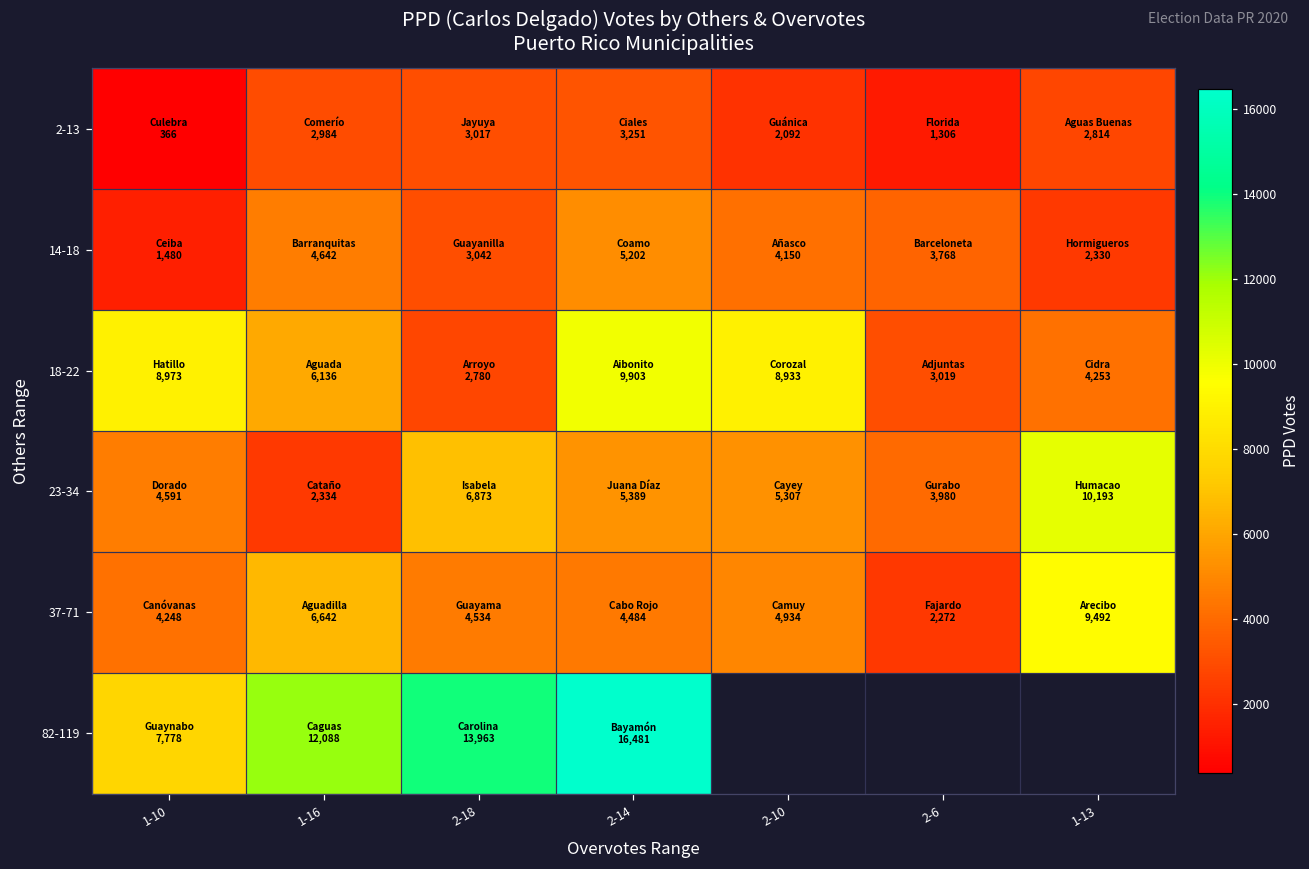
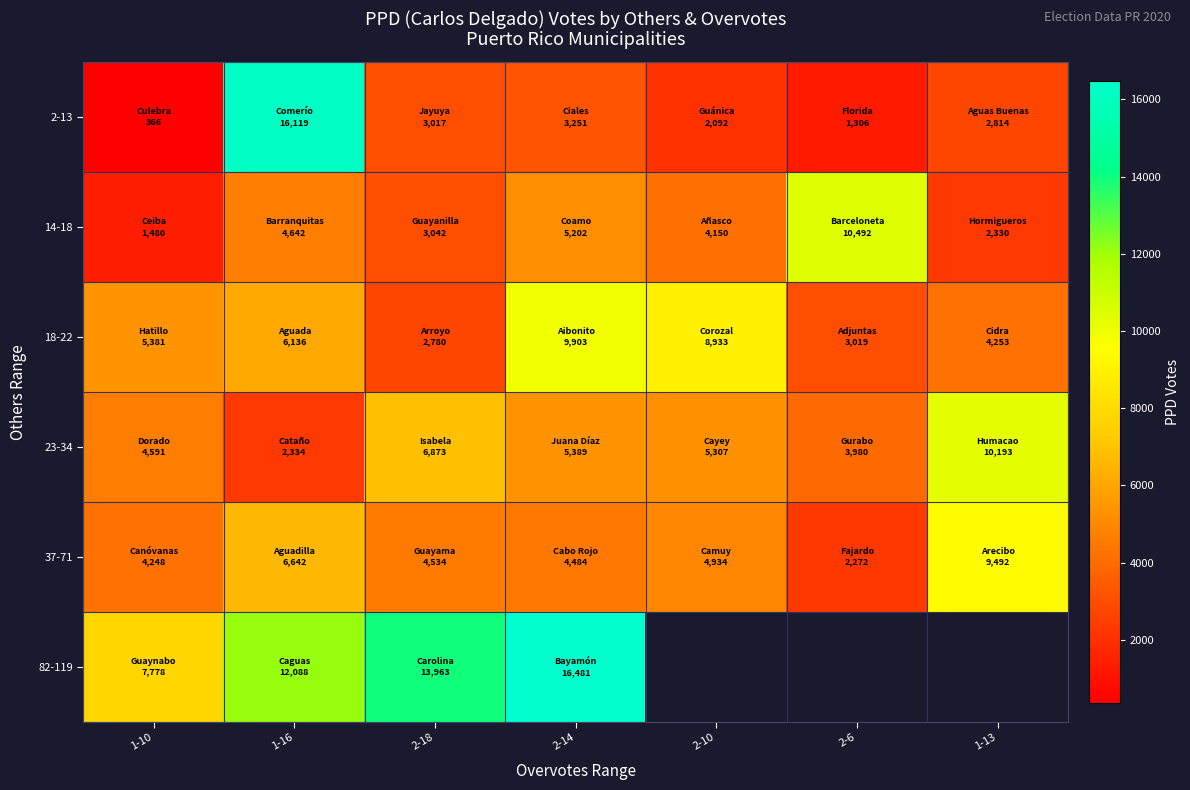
  {
    "2-13": {
      "1-10": "366",
-     "1-16": "2,984",
+     "1-16": "16,119",
      "2-18": "3,017",
      "2-14": "3,251",
      "2-10": "2,092",
      "2-6": "1,306",
      "1-13": "2,814"
    },
    "14-18": {
      "1-10": "1,480",
      "1-16": "4,642",
      "2-18": "3,042",
      "2-14": "5,202",
      "2-10": "4,150",
-     "2-6": "3,768",
+     "2-6": "10,492",
      "1-13": "2,330"
    },
    "18-22": {
-     "1-10": "8,973",
+     "1-10": "5,381",
      "1-16": "6,136",
      "2-18": "2,780",
      "2-14": "9,903",
      "2-10": "8,933",
      "2-6": "3,019",
      "1-13": "4,253"
    },
    "23-34": {
      "1-10": "4,591",
      "1-16": "2,334",
      "2-18": "6,873",
      "2-14": "5,389",
      "2-10": "5,307",
      "2-6": "3,980",
      "1-13": "10,193"
    },
    "37-71": {
      "1-10": "4,248",
      "1-16": "6,642",
      "2-18": "4,534",
      "2-14": "4,484",
      "2-10": "4,934",
      "2-6": "2,272",
      "1-13": "9,492"
    },
    "82-119": {
      "1-10": "7,778",
      "1-16": "12,088",
      "2-18": "13,963",
      "2-14": "16,481"
    }
  }
